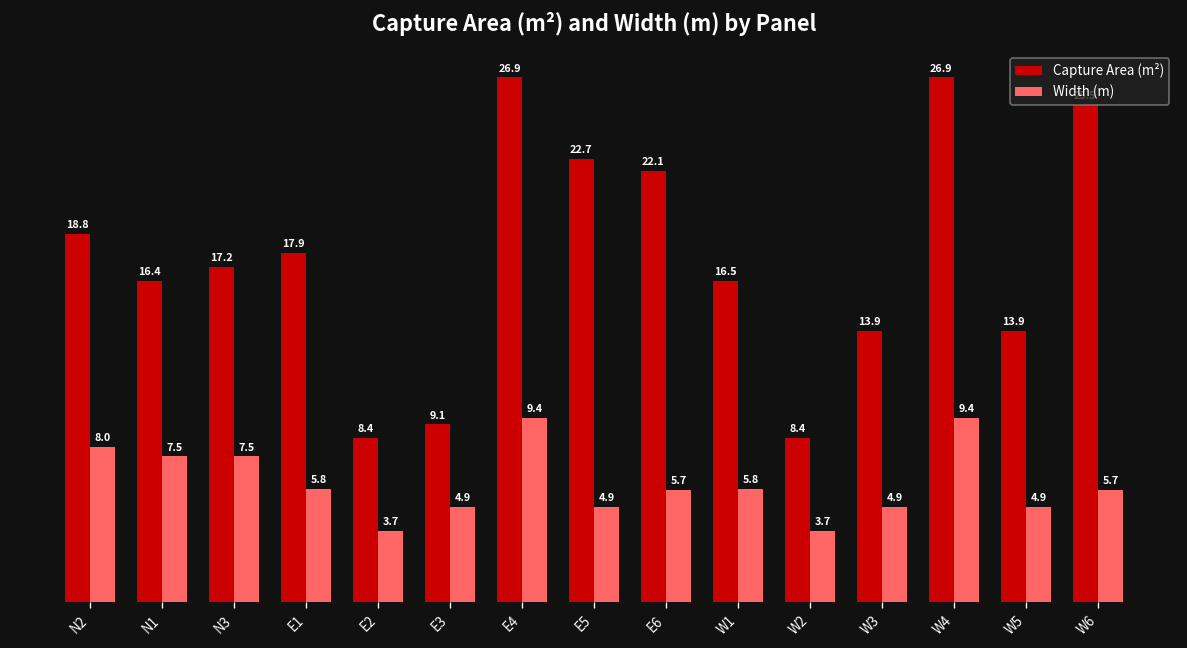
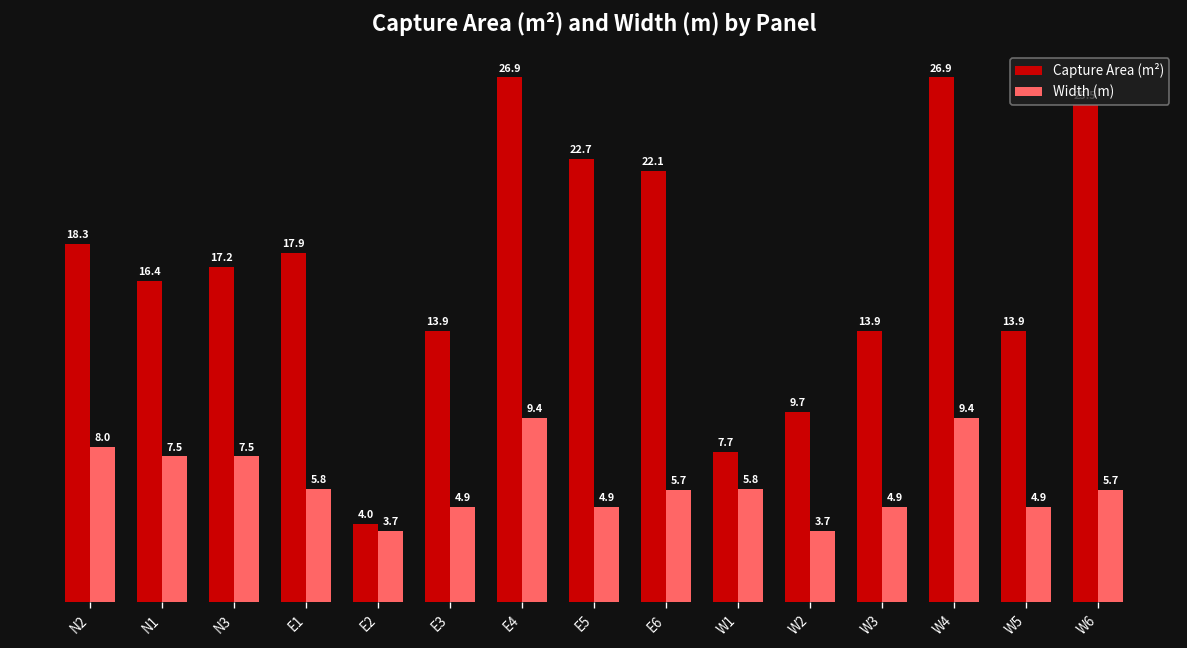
  {
    "Capture Area (m²)": {
-     "N2": 18.8,
+     "N2": 18.3,
      "N1": 16.4,
      "N3": 17.2,
      "E1": 17.9,
-     "E2": 8.4,
-     "E3": 9.1,
+     "E2": 4.0,
+     "E3": 13.9,
      "E4": 26.9,
      "E5": 22.7,
      "E6": 22.1,
-     "W1": 16.5,
-     "W2": 8.4,
+     "W1": 7.7,
+     "W2": 9.7,
      "W3": 13.9,
      "W4": 26.9,
      "W5": 13.9
    },
    "Width (m)": {
      "N2": 8.0,
      "N1": 7.5,
      "N3": 7.5,
      "E1": 5.8,
      "E2": 3.7,
      "E3": 4.9,
      "E4": 9.4,
      "E5": 4.9,
      "E6": 5.7,
      "W1": 5.8,
      "W2": 3.7,
      "W3": 4.9,
      "W4": 9.4,
      "W5": 4.9,
      "W6": 5.7
    }
  }
